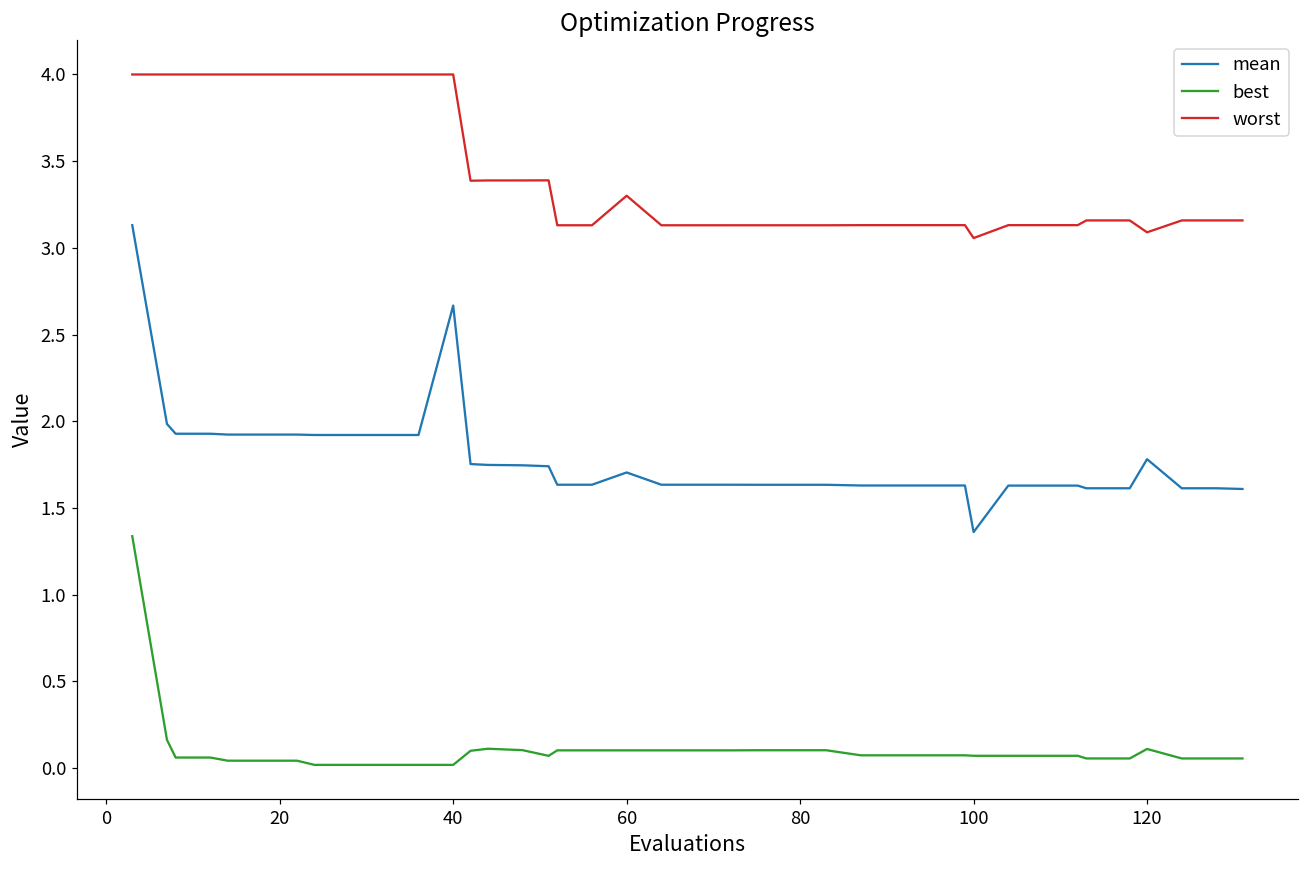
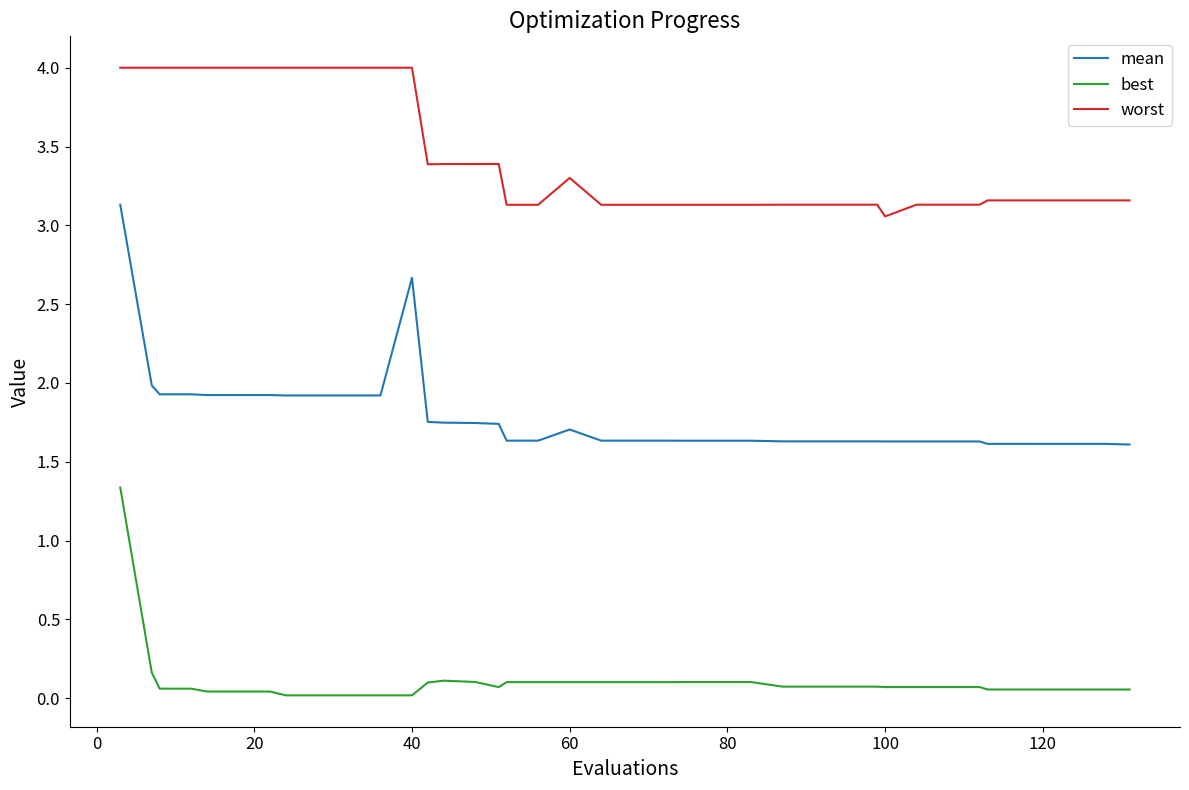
  {
    "mean": {
      "40": 2.67,
      "60": 1.70,
-     "100": 1.36,
-     "120": 1.78
+     "100": 1.63,
+     "120": 1.61
    },
    "best": {
      "40": 0.02,
      "60": 0.10,
      "100": 0.07,
-     "120": 0.11
+     "120": 0.06
    },
    "worst": {
      "40": 4.00,
      "60": 3.30,
      "100": 3.06,
-     "120": 3.09
+     "120": 3.16
    }
  }
